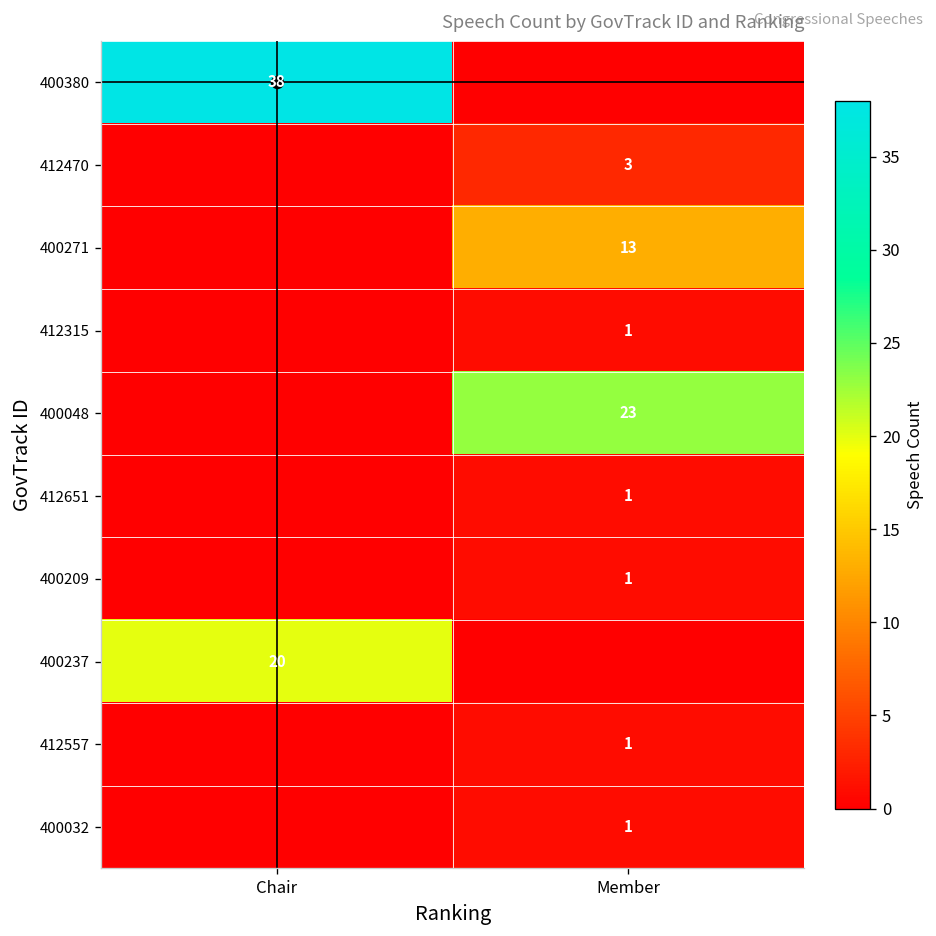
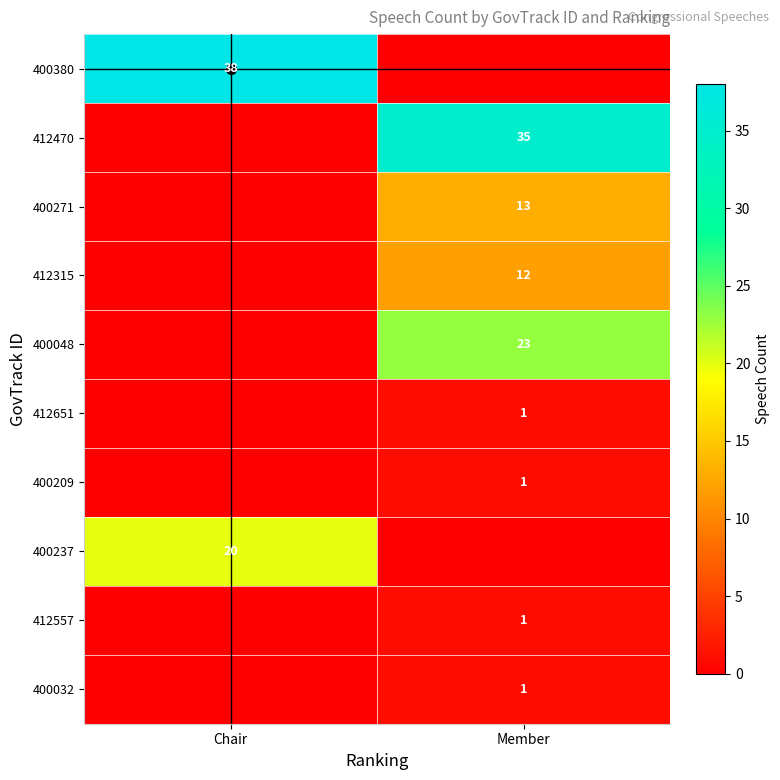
  {
    "412470": {
-     "Member": 3
+     "Member": 35
    },
    "400271": {
      "Member": 13
    },
    "412315": {
-     "Member": 1
+     "Member": 12
    },
    "400048": {
      "Member": 23
    },
    "412651": {
      "Member": 1
    },
    "400209": {
      "Member": 1
    },
    "400237": {
      "Chair": 20
    },
    "412557": {
      "Member": 1
    },
    "400032": {
      "Member": 1
    }
  }
